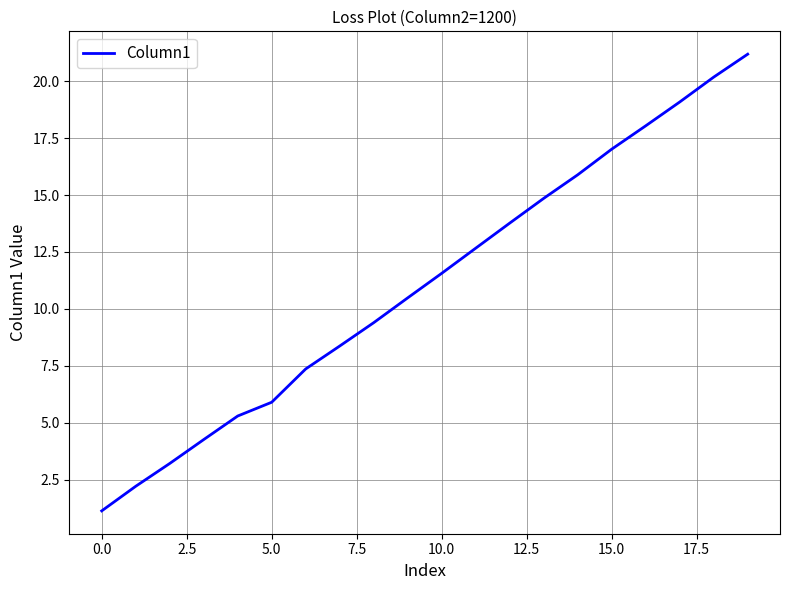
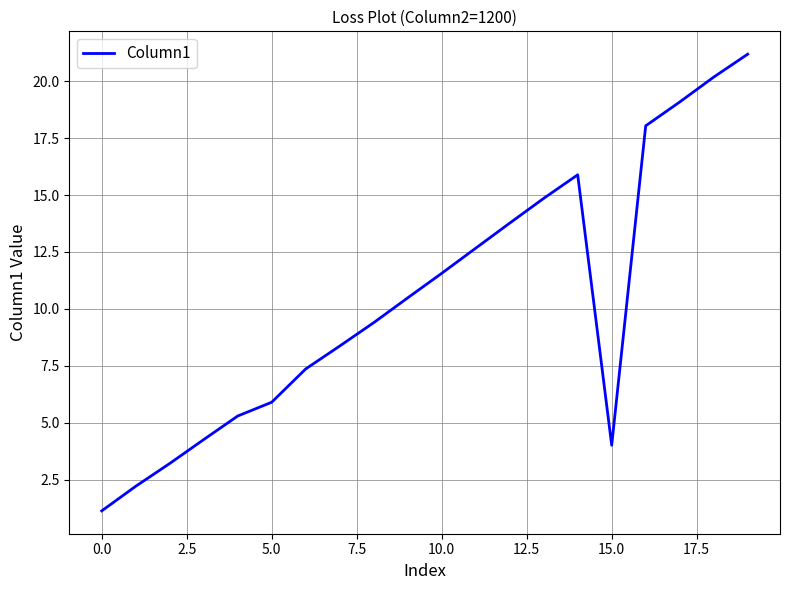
  {
    "0.0": 1.1,
    "5.0": 5.9,
    "10.0": 11.6,
-   "15.0": 17.0
+   "15.0": 4.0
  }
